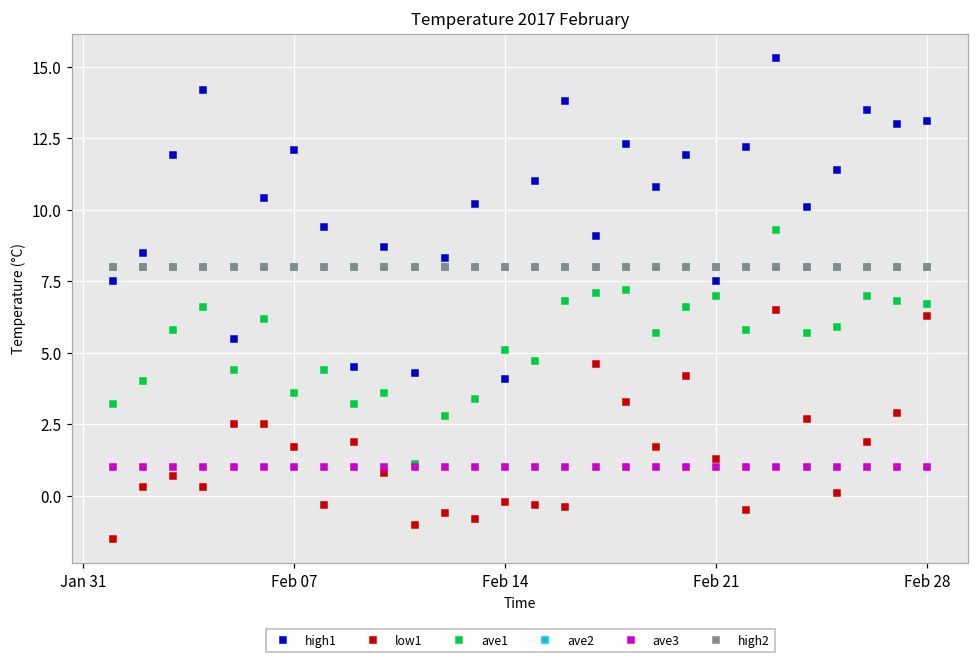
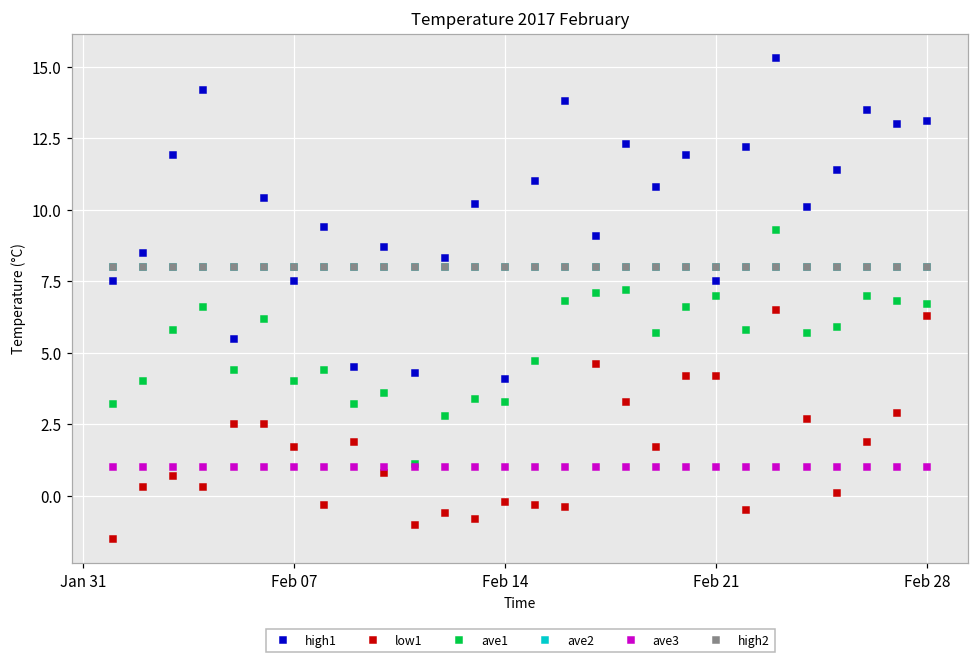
  {
    "high1": {
-     "Feb 07": 12.1,
+     "Feb 07": 7.5,
      "Feb 14": 4.1,
      "Feb 21": 7.5,
      "Feb 28": 13.1
    },
    "low1": {
      "Feb 07": 1.7,
      "Feb 14": -0.2,
-     "Feb 21": 1.3,
+     "Feb 21": 4.2,
      "Feb 28": 6.3
    },
    "ave1": {
-     "Feb 07": 3.6,
-     "Feb 14": 5.1,
+     "Feb 07": 4.0,
+     "Feb 14": 3.3,
      "Feb 21": 7.0,
      "Feb 28": 6.7
    },
    "high2": {
      "Feb 07": 8.0,
      "Feb 14": 8.0,
      "Feb 21": 8.0,
      "Feb 28": 8.0
    },
    "ave3": {
      "Feb 07": 1.0,
      "Feb 14": 1.0,
      "Feb 21": 1.0,
      "Feb 28": 1.0
    }
  }
